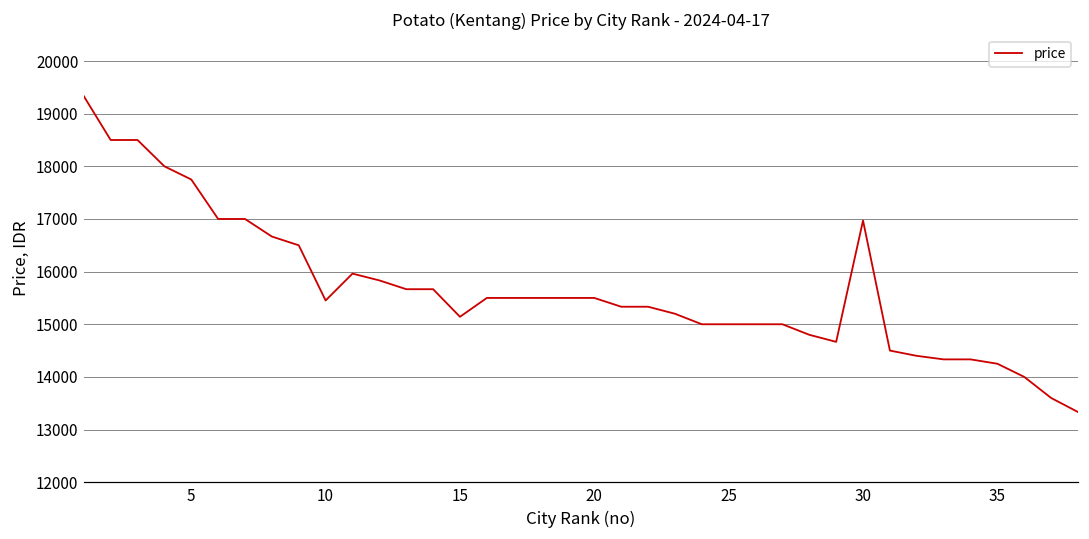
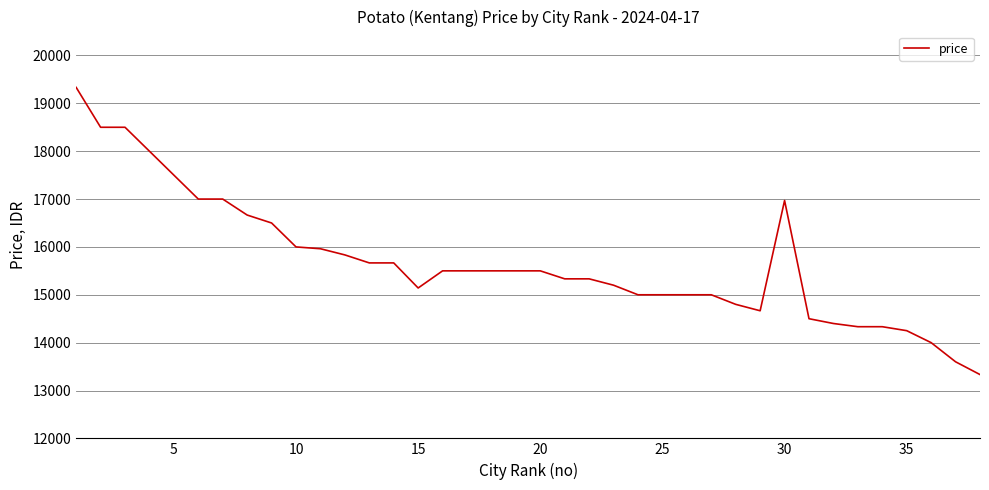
  {
-   "5": 17800,
-   "10": 15500,
+   "5": 17500,
+   "10": 16000,
    "15": 15100,
    "20": 15500,
    "25": 15000,
    "30": 17000,
    "35": 14300
  }
